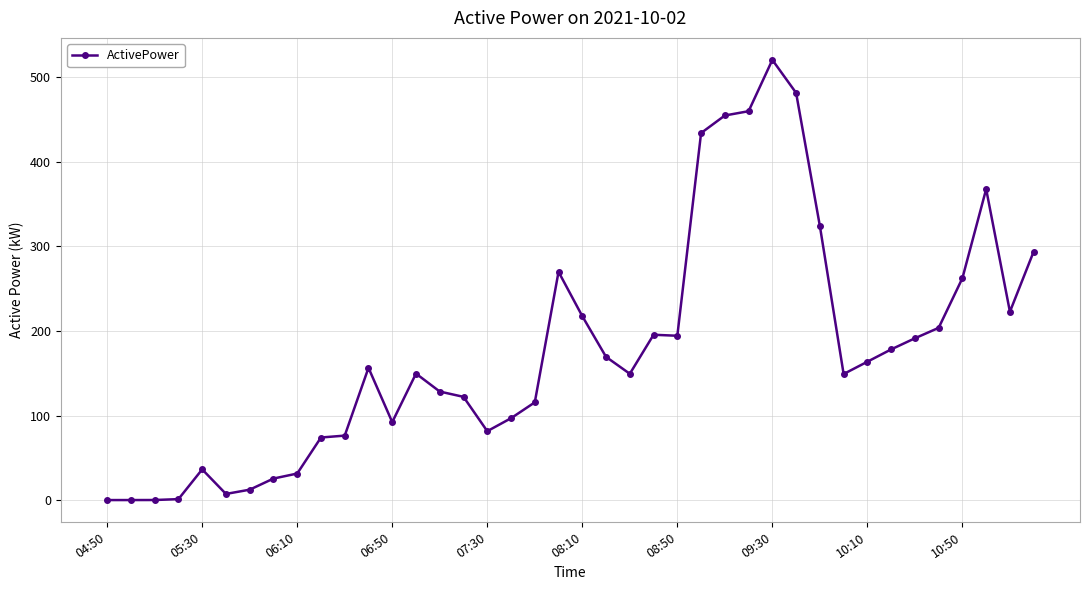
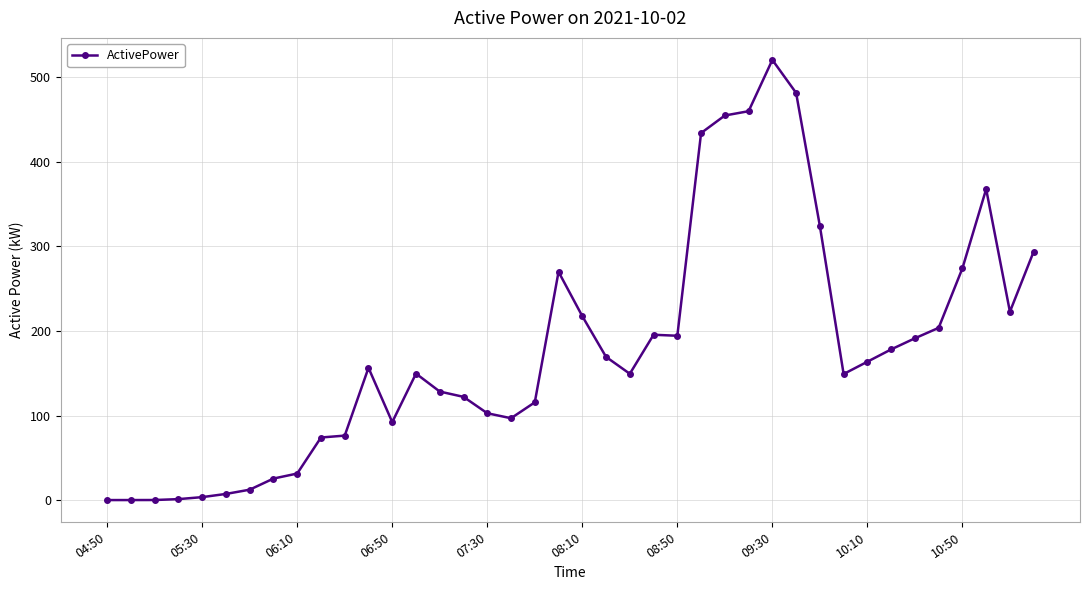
  {
    "04:50": 0,
-   "05:30": 40,
+   "05:30": 0,
    "06:10": 30,
    "06:50": 90,
-   "07:30": 80,
+   "07:30": 100,
    "08:10": 220,
    "08:50": 190,
    "09:30": 520,
    "10:10": 160,
-   "10:50": 260
+   "10:50": 270
  }
